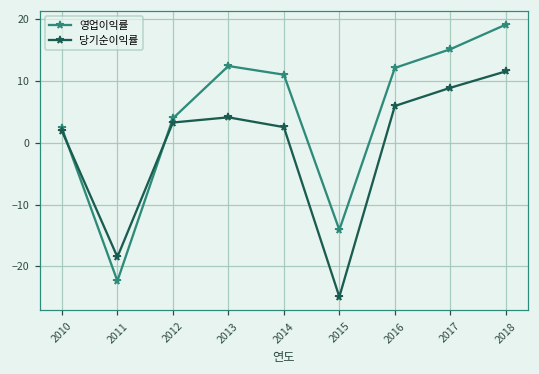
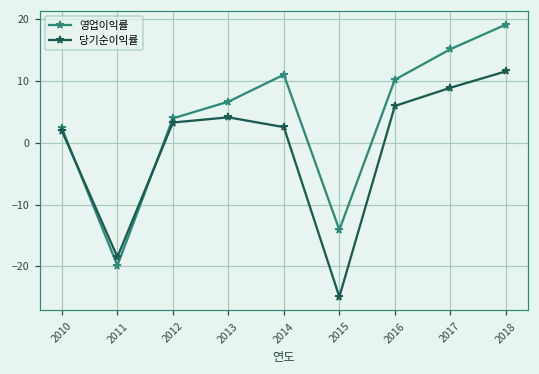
  {
    "영업이익률": {
      "2010": 2,
-     "2011": -22,
+     "2011": -20,
      "2012": 4,
-     "2013": 12,
+     "2013": 7,
      "2014": 11,
      "2015": -14,
-     "2016": 12,
+     "2016": 10,
      "2017": 15,
      "2018": 19
    },
    "당기순이익률": {
      "2010": 2,
      "2011": -19,
      "2012": 3,
      "2013": 4,
      "2014": 3,
      "2015": -25,
      "2016": 6,
      "2017": 9,
      "2018": 12
    }
  }
